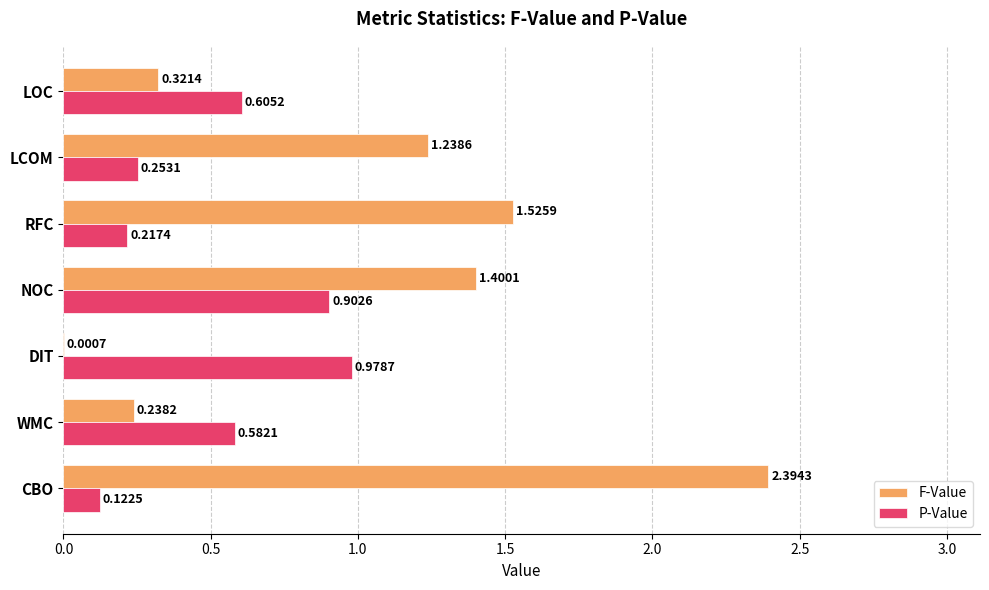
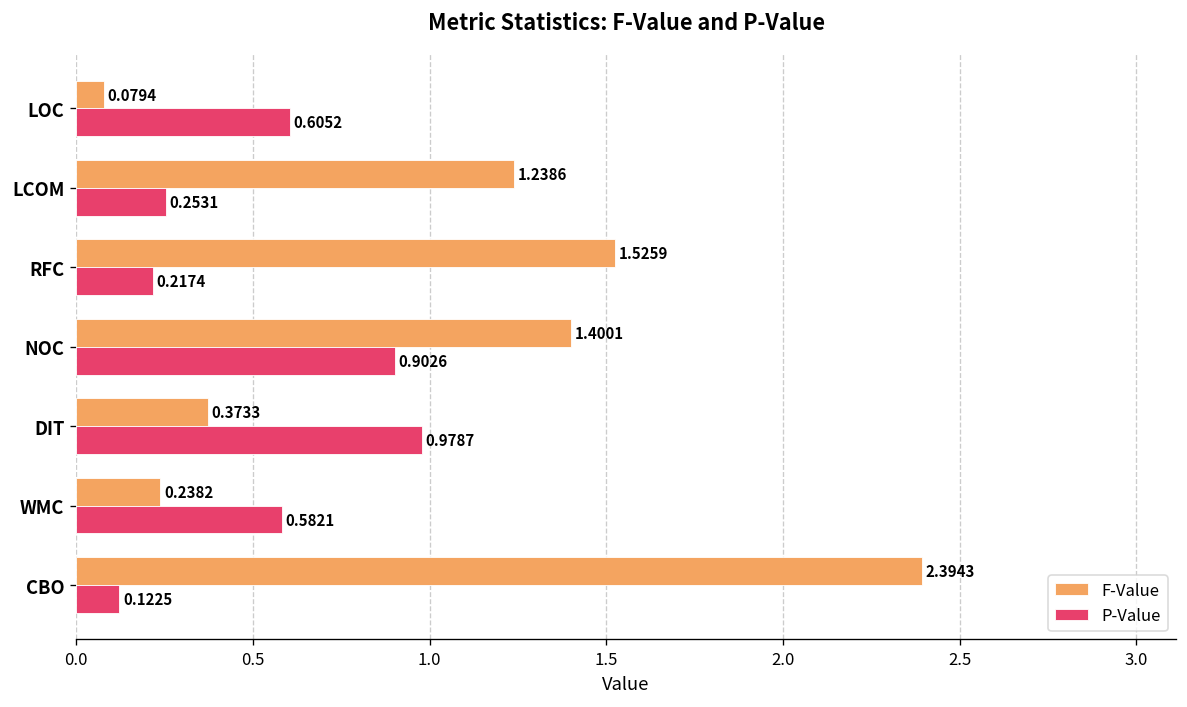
  {
    "F-Value": {
-     "LOC": 0.3214,
+     "LOC": 0.0794,
      "LCOM": 1.2386,
      "RFC": 1.5259,
      "NOC": 1.4001,
-     "DIT": 0.0007,
+     "DIT": 0.3733,
      "WMC": 0.2382,
      "CBO": 2.3943
    },
    "P-Value": {
      "LOC": 0.6052,
      "LCOM": 0.2531,
      "RFC": 0.2174,
      "NOC": 0.9026,
      "DIT": 0.9787,
      "WMC": 0.5821,
      "CBO": 0.1225
    }
  }
